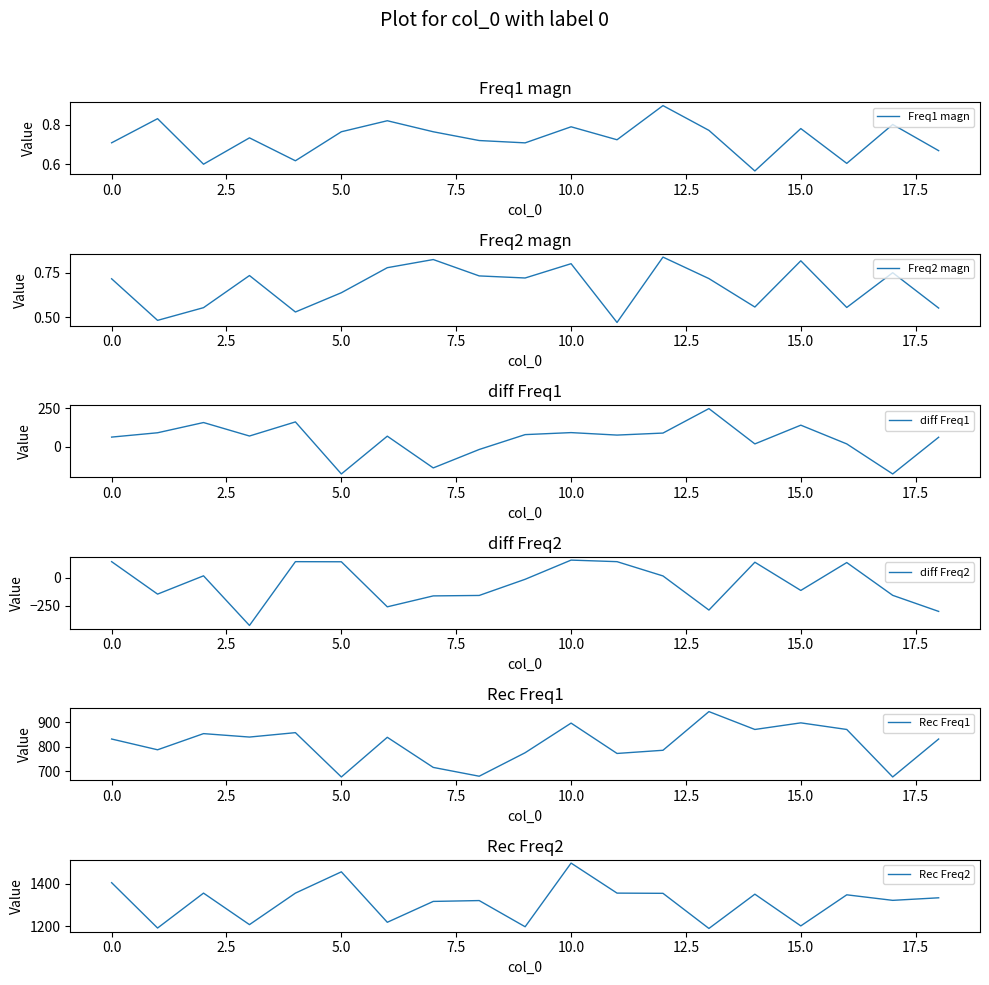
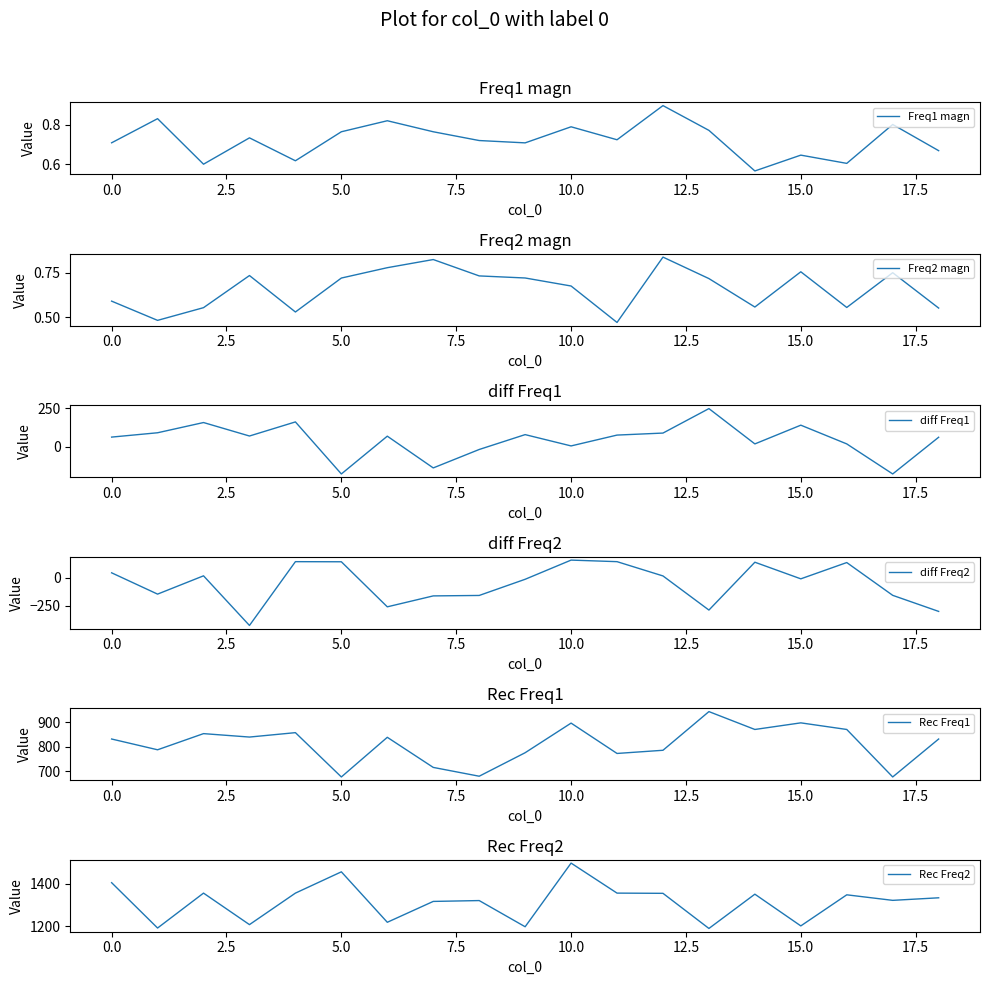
  {
    "Freq1 magn": {
      "0.0": 0.71,
      "5.0": 0.76,
      "10.0": 0.79,
-     "15.0": 0.78
+     "15.0": 0.65
    },
    "Freq2 magn": {
-     "0.0": 0.72,
-     "5.0": 0.64,
-     "10.0": 0.80,
-     "15.0": 0.82
+     "0.0": 0.59,
+     "5.0": 0.72,
+     "10.0": 0.68,
+     "15.0": 0.76
    },
    "diff Freq1": {
      "0.0": 60,
      "5.0": -180,
-     "10.0": 90,
+     "10.0": 10,
      "15.0": 140
    },
    "diff Freq2": {
-     "0.0": 150,
+     "0.0": 50,
      "5.0": 150,
      "10.0": 160,
-     "15.0": -110
+     "15.0": -10
    },
    "Rec Freq1": {
      "0.0": 830,
      "5.0": 680,
      "10.0": 900,
      "15.0": 900
    },
    "Rec Freq2": {
      "0.0": 1400,
      "5.0": 1460,
      "10.0": 1500,
      "15.0": 1200
    }
  }
